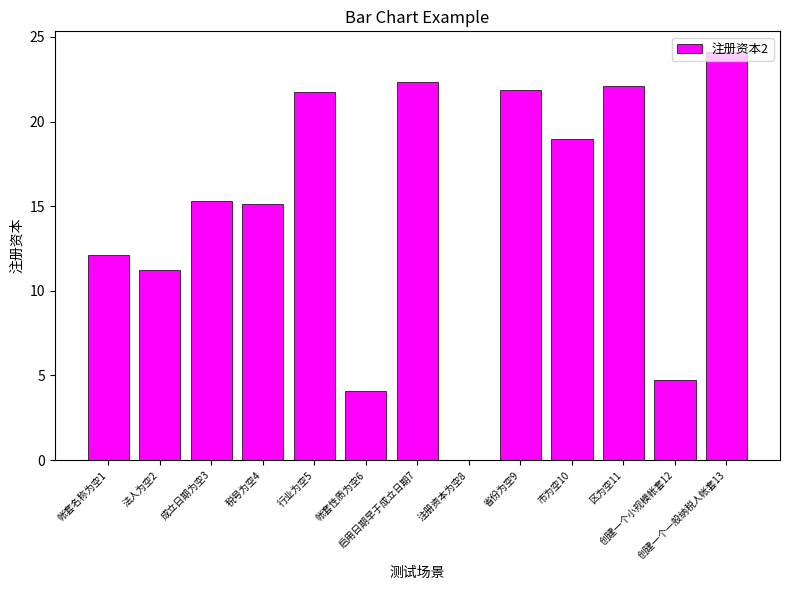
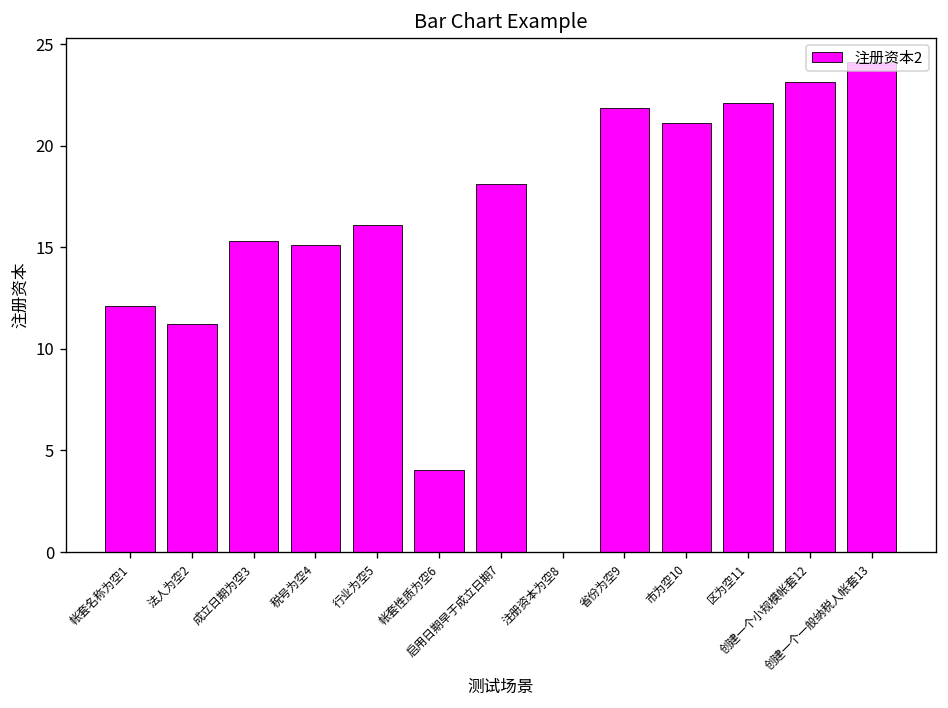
  {
    "帐套名称为空1": 12.1,
    "法人为空2": 11.2,
    "成立日期为空3": 15.3,
    "税号为空4": 15.1,
-   "行业为空5": 21.7,
+   "行业为空5": 16.1,
    "帐套性质为空6": 4.1,
-   "启用日期早于成立日期7": 22.3,
+   "启用日期早于成立日期7": 18.1,
    "注册资本为空8": 0.0,
    "省份为空9": 21.9,
-   "市为空10": 19.0,
+   "市为空10": 21.1,
    "区为空11": 22.1,
-   "创建一个小规模帐套12": 4.7
+   "创建一个小规模帐套12": 23.1
  }
